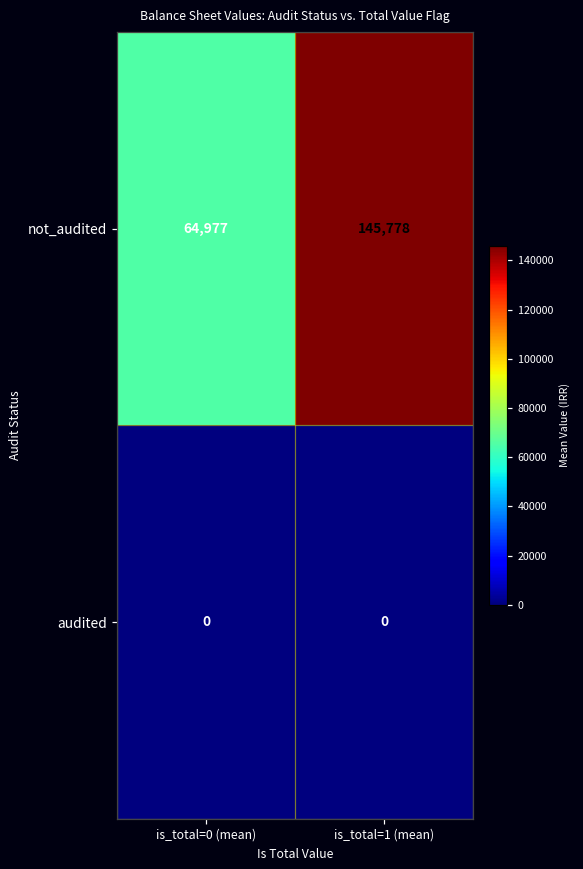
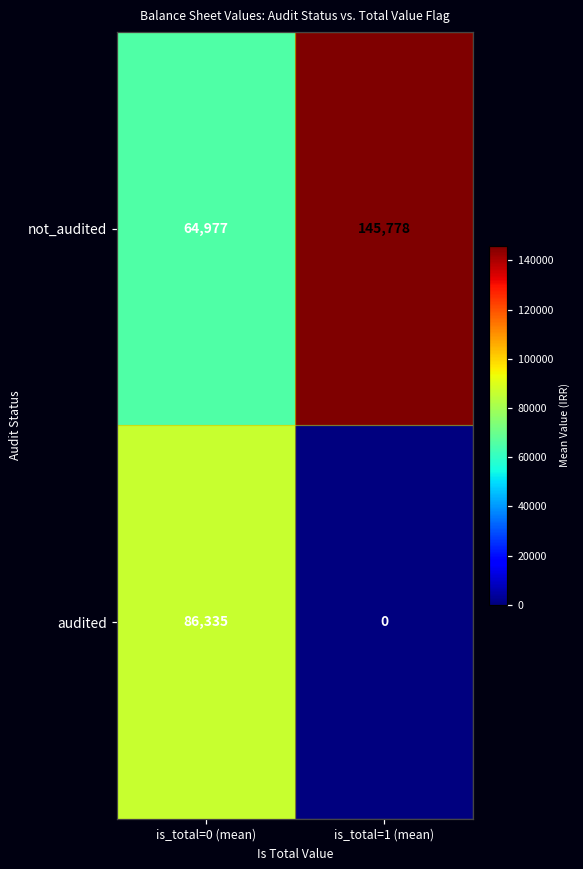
  {
    "not_audited": {
      "is_total=0 (mean)": "64,977",
      "is_total=1 (mean)": "145,778"
    },
    "audited": {
-     "is_total=0 (mean)": "0",
+     "is_total=0 (mean)": "86,335",
      "is_total=1 (mean)": "0"
    }
  }
